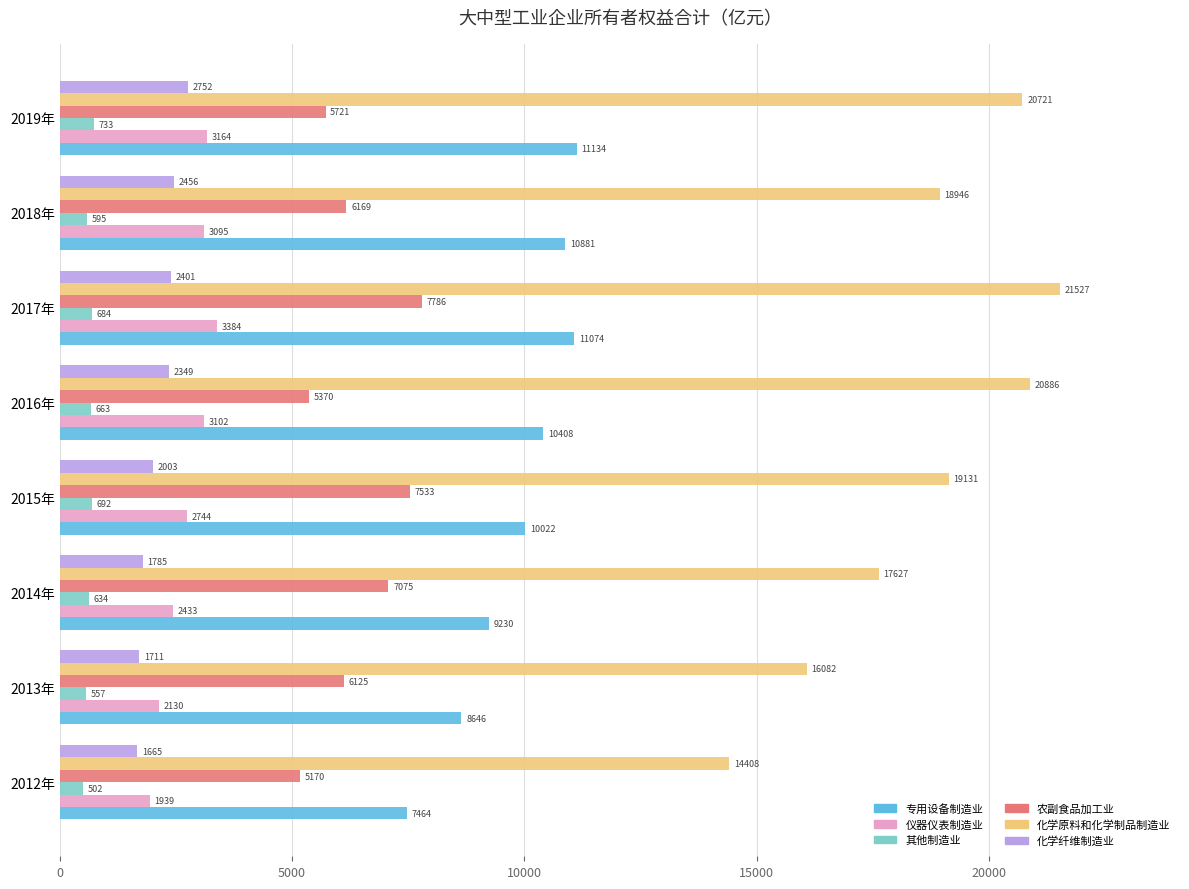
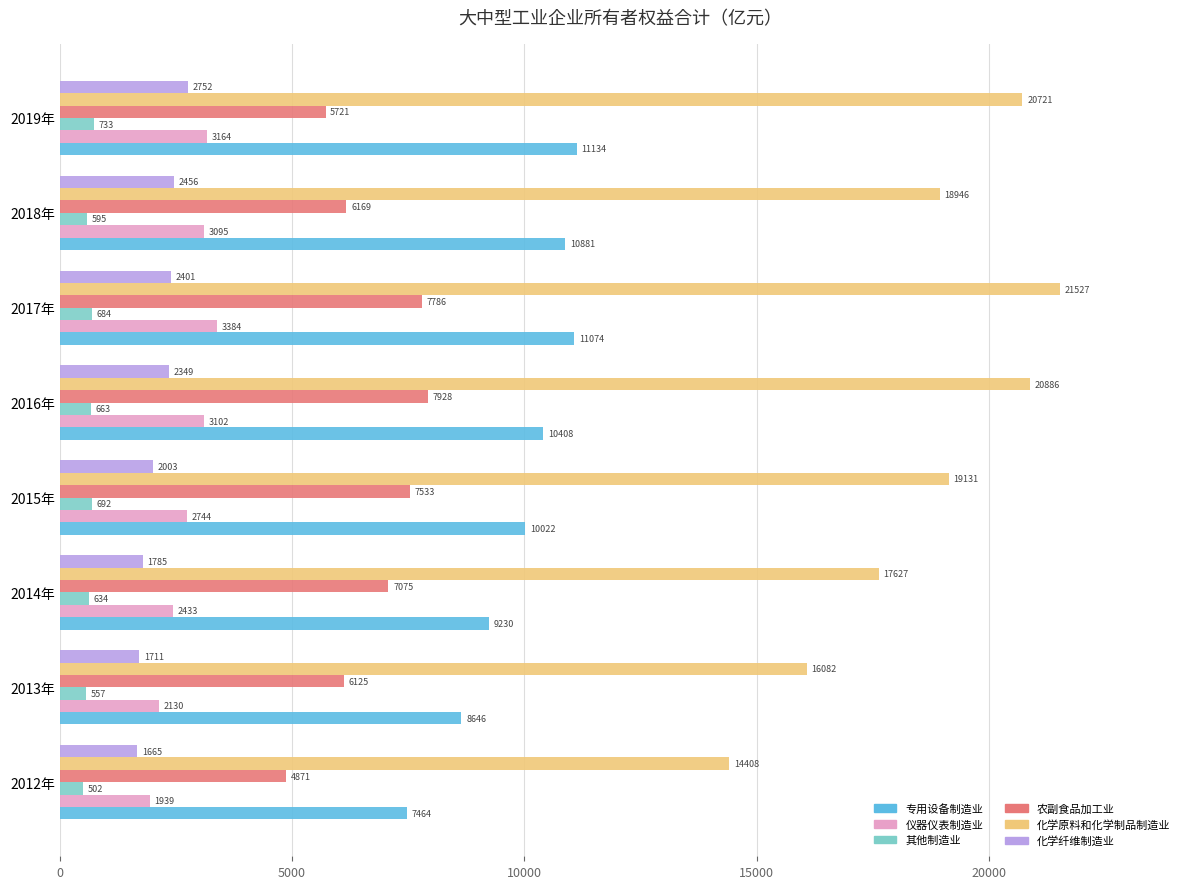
  {
    "农副食品加工业": {
      "2019年": 5721,
      "2018年": 6169,
      "2017年": 7786,
-     "2016年": 5370,
+     "2016年": 7928,
      "2015年": 7533,
      "2014年": 7075,
      "2013年": 6125,
-     "2012年": 5170
+     "2012年": 4871
    },
    "化学原料和化学制品制造业": {
      "2019年": 20721,
      "2018年": 18946,
      "2017年": 21527,
      "2016年": 20886,
      "2015年": 19131,
      "2014年": 17627,
      "2013年": 16082,
      "2012年": 14408
    }
  }
